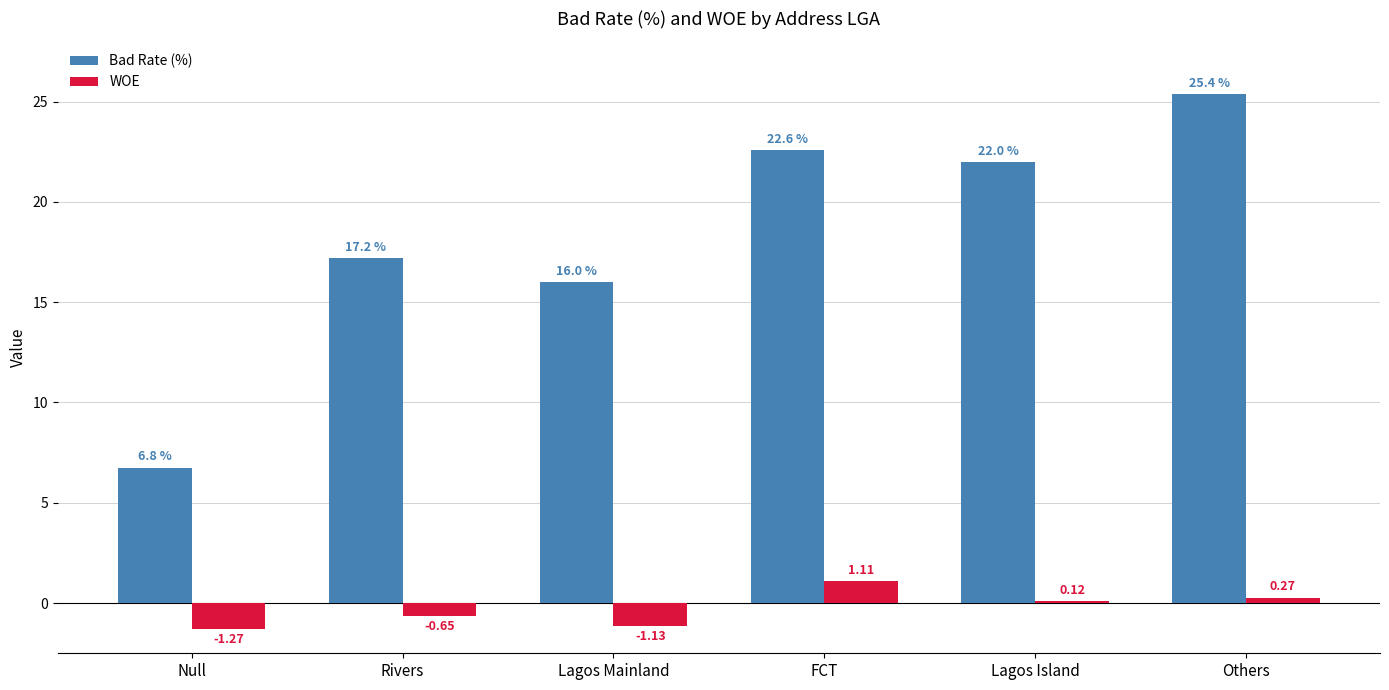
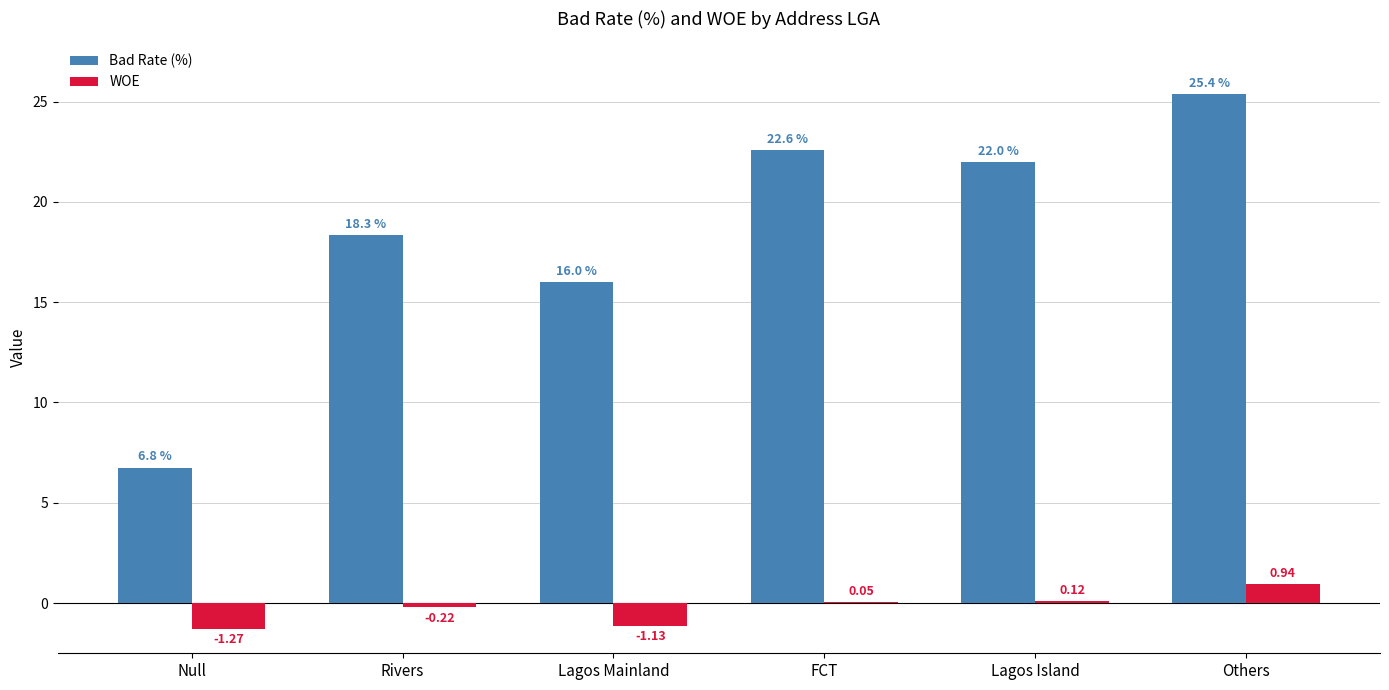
  {
    "Bad Rate (%)": {
      "Null": "6.8 %",
-     "Rivers": "17.2 %",
+     "Rivers": "18.3 %",
      "Lagos Mainland": "16.0 %",
      "FCT": "22.6 %",
      "Lagos Island": "22.0 %",
      "Others": "25.4 %"
    },
    "WOE": {
      "Null": "-1.27",
-     "Rivers": "-0.65",
+     "Rivers": "-0.22",
      "Lagos Mainland": "-1.13",
-     "FCT": "1.11",
+     "FCT": "0.05",
      "Lagos Island": "0.12",
-     "Others": "0.27"
+     "Others": "0.94"
    }
  }
